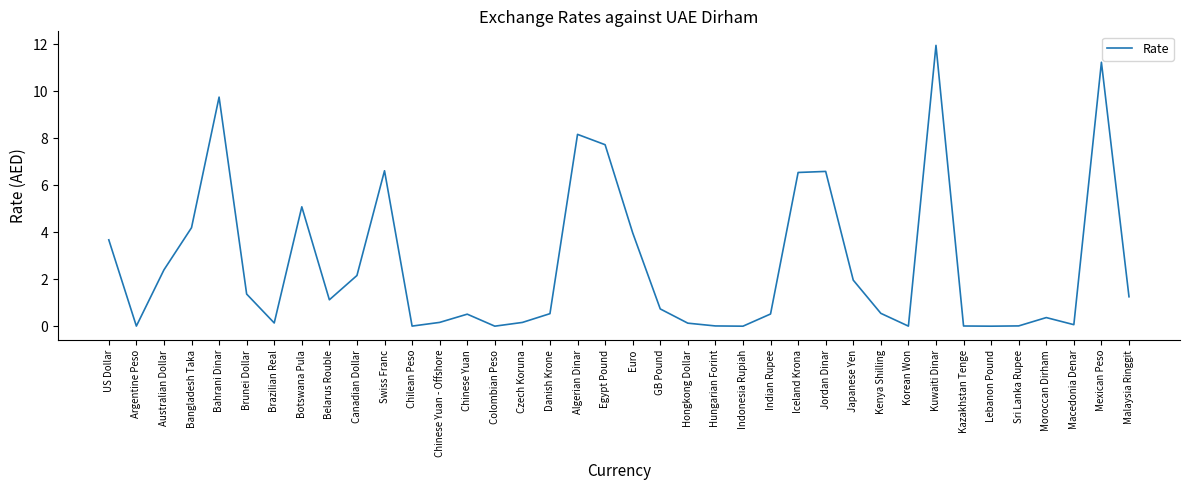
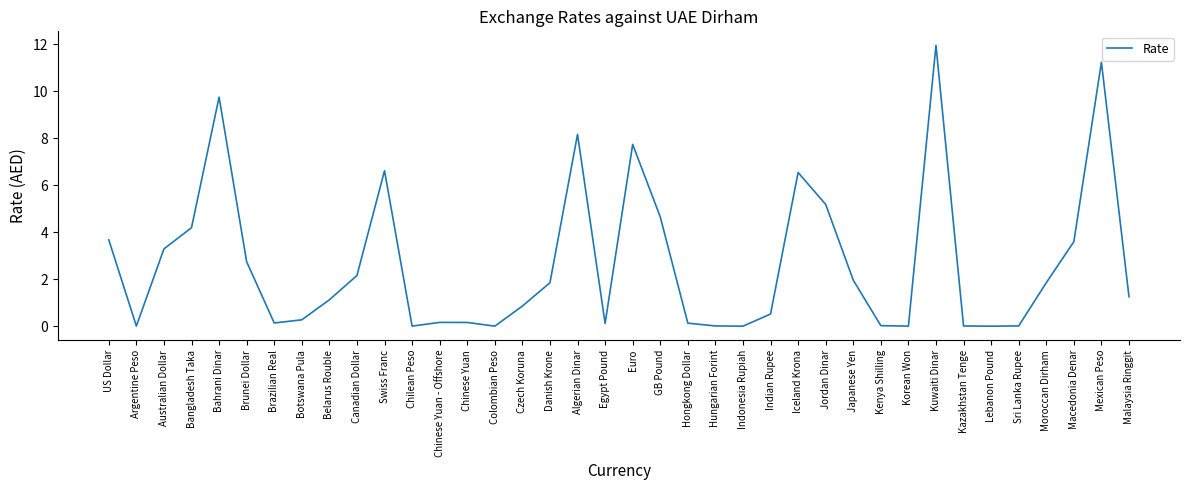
  {
    "US Dollar": 3.7,
    "Argentine Peso": 0.0,
-   "Australian Dollar": 2.4,
+   "Australian Dollar": 3.3,
    "Bangladesh Taka": 4.2,
    "Bahrani Dinar": 9.7,
-   "Brunei Dollar": 1.4,
+   "Brunei Dollar": 2.7,
    "Brazilian Real": 0.1,
-   "Botswana Pula": 5.1,
+   "Botswana Pula": 0.3,
    "Belarus Rouble": 1.1,
    "Canadian Dollar": 2.2,
    "Swiss Franc": 6.6,
    "Chilean Peso": 0.0,
    "Chinese Yuan - Offshore": 0.2,
-   "Chinese Yuan": 0.5,
+   "Chinese Yuan": 0.2,
    "Colombian Peso": 0.0,
-   "Czech Koruna": 0.2,
-   "Danish Krone": 0.5,
+   "Czech Koruna": 0.9,
+   "Danish Krone": 1.8,
    "Algerian Dinar": 8.2,
-   "Egypt Pound": 7.7,
-   "Euro": 4.0,
-   "GB Pound": 0.7,
+   "Egypt Pound": 0.1,
+   "Euro": 7.7,
+   "GB Pound": 4.6,
    "Hongkong Dollar": 0.1,
    "Hungarian Forint": 0.0,
    "Indonesia Rupiah": 0.0,
    "Indian Rupee": 0.5,
    "Iceland Krona": 6.5,
-   "Jordan Dinar": 6.6,
+   "Jordan Dinar": 5.2,
    "Japanese Yen": 2.0,
-   "Kenya Shilling": 0.5,
+   "Kenya Shilling": 0.0,
    "Korean Won": 0.0,
    "Kuwaiti Dinar": 11.9,
    "Kazakhstan Tenge": 0.0,
    "Lebanon Pound": 0.0,
    "Sri Lanka Rupee": 0.0,
-   "Moroccan Dirham": 0.4,
-   "Macedonia Denar": 0.1,
+   "Moroccan Dirham": 1.8,
+   "Macedonia Denar": 3.6,
    "Mexican Peso": 11.2,
    "Malaysia Ringgit": 1.3
  }
